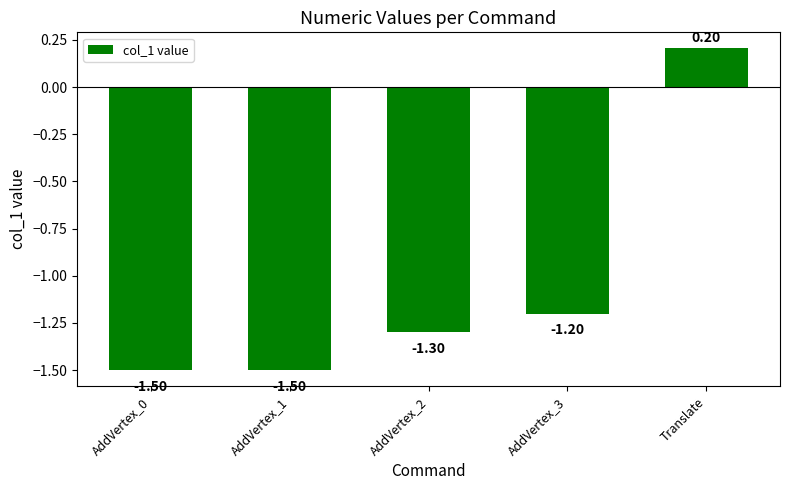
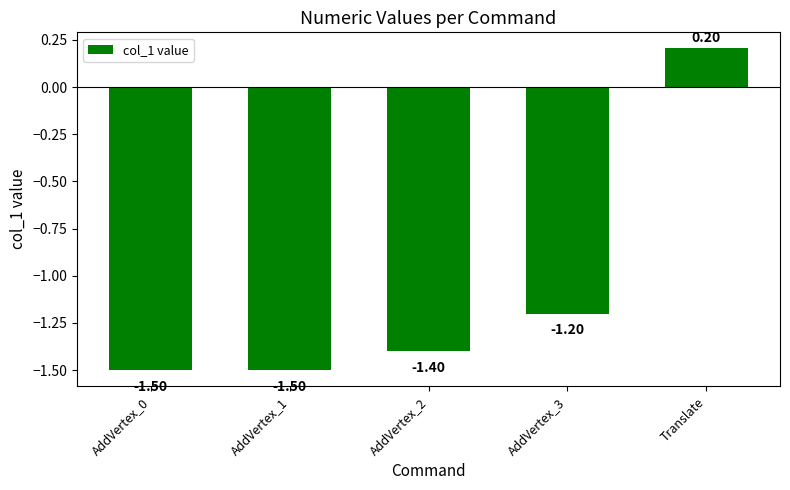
  {
    "AddVertex_0": -1.50,
    "AddVertex_1": -1.50,
-   "AddVertex_2": -1.30,
+   "AddVertex_2": -1.40,
    "AddVertex_3": -1.20,
    "Translate": 0.20
  }
